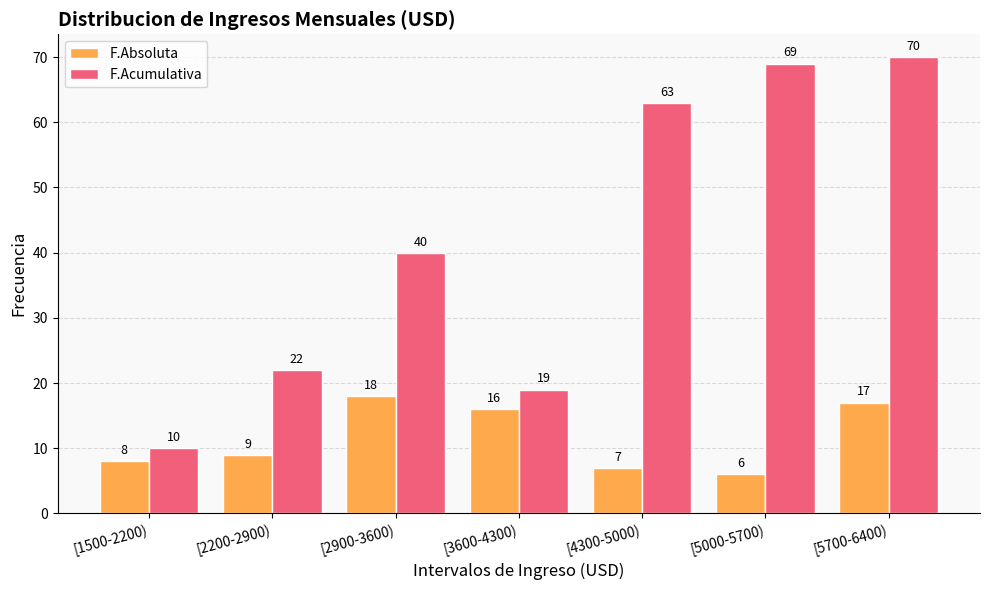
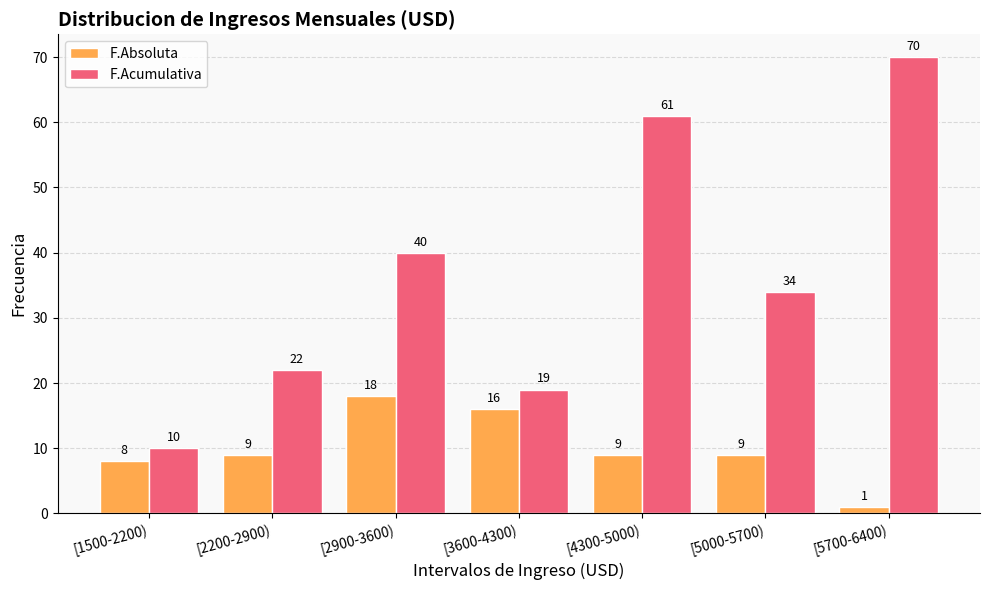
  {
    "F.Absoluta": {
      "[1500-2200)": 8,
      "[2200-2900)": 9,
      "[2900-3600)": 18,
      "[3600-4300)": 16,
-     "[4300-5000)": 7,
-     "[5000-5700)": 6,
-     "[5700-6400)": 17
+     "[4300-5000)": 9,
+     "[5000-5700)": 9,
+     "[5700-6400)": 1
    },
    "F.Acumulativa": {
      "[1500-2200)": 10,
      "[2200-2900)": 22,
      "[2900-3600)": 40,
      "[3600-4300)": 19,
-     "[4300-5000)": 63,
-     "[5000-5700)": 69,
+     "[4300-5000)": 61,
+     "[5000-5700)": 34,
      "[5700-6400)": 70
    }
  }
